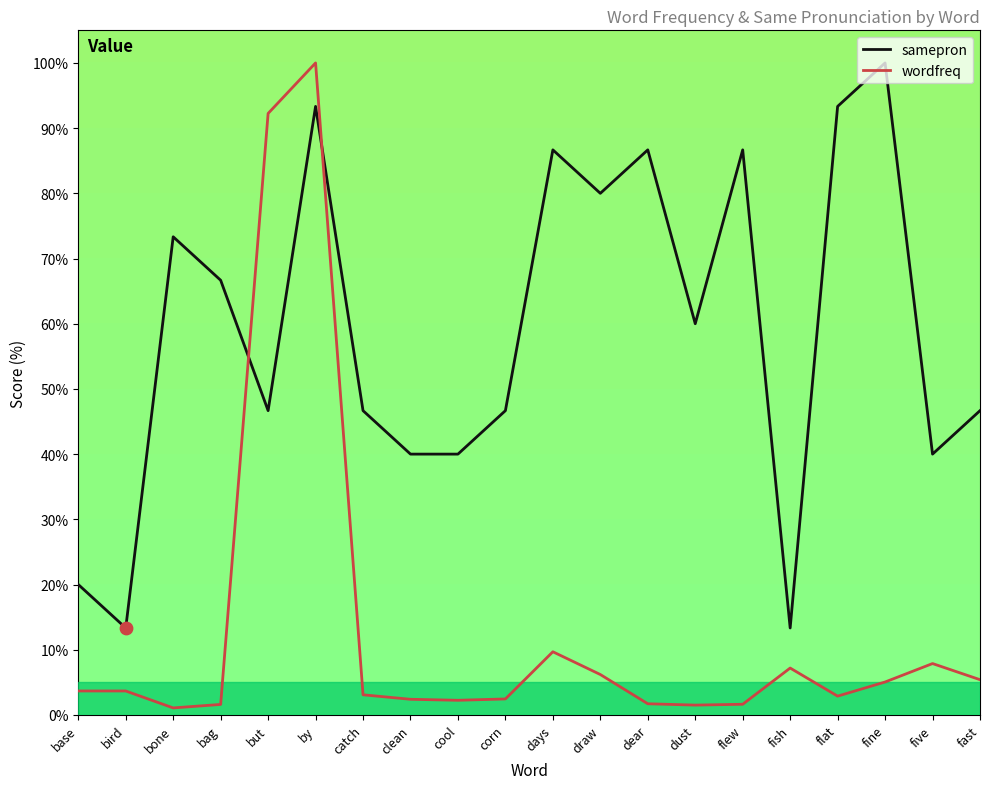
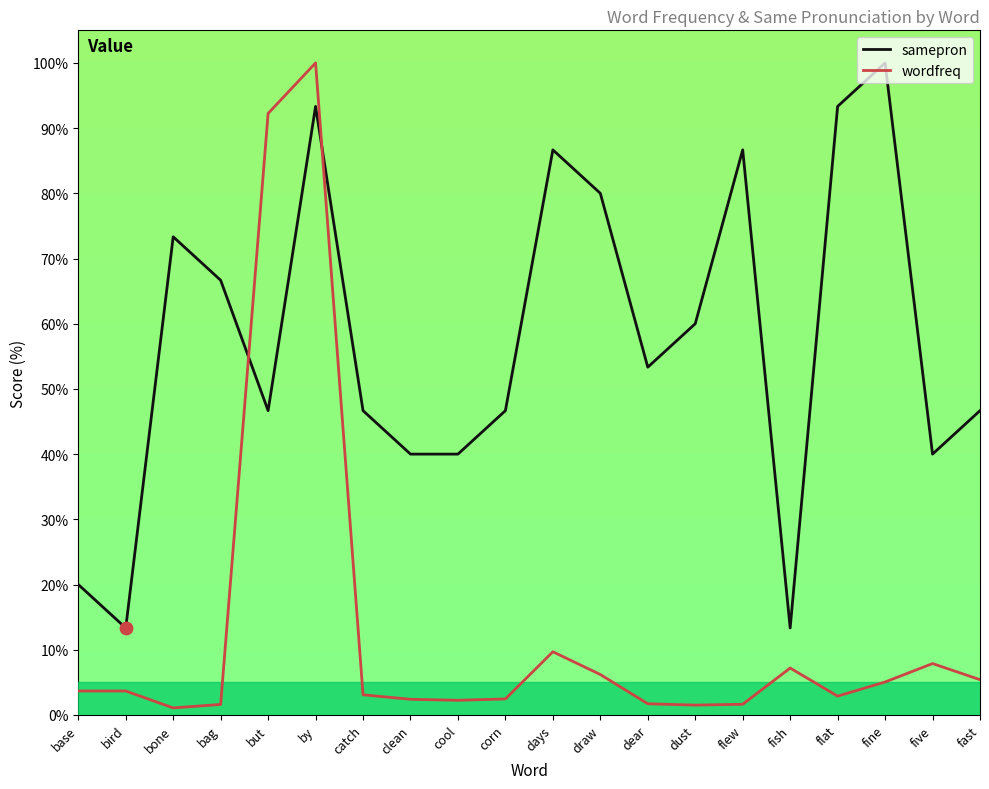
  {
    "samepron": {
      "base": "20%",
      "bone": "73%",
      "bag": "67%",
      "but": "47%",
      "by": "93%",
      "catch": "47%",
      "clean": "40%",
      "cool": "40%",
      "corn": "47%",
      "days": "87%",
      "draw": "80%",
-     "dear": "87%",
+     "dear": "53%",
      "dust": "60%",
      "flew": "87%",
      "fish": "13%",
      "flat": "93%",
      "five": "40%",
      "fast": "47%"
    }
  }
